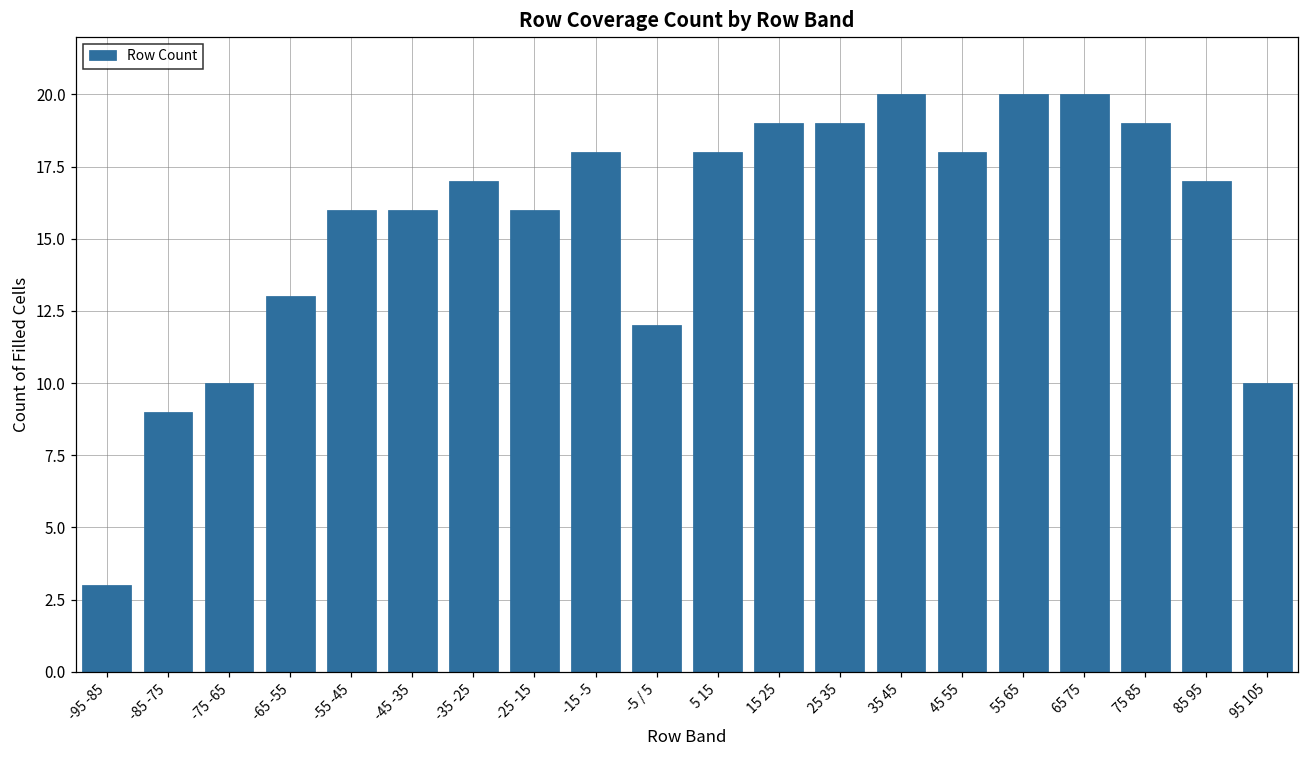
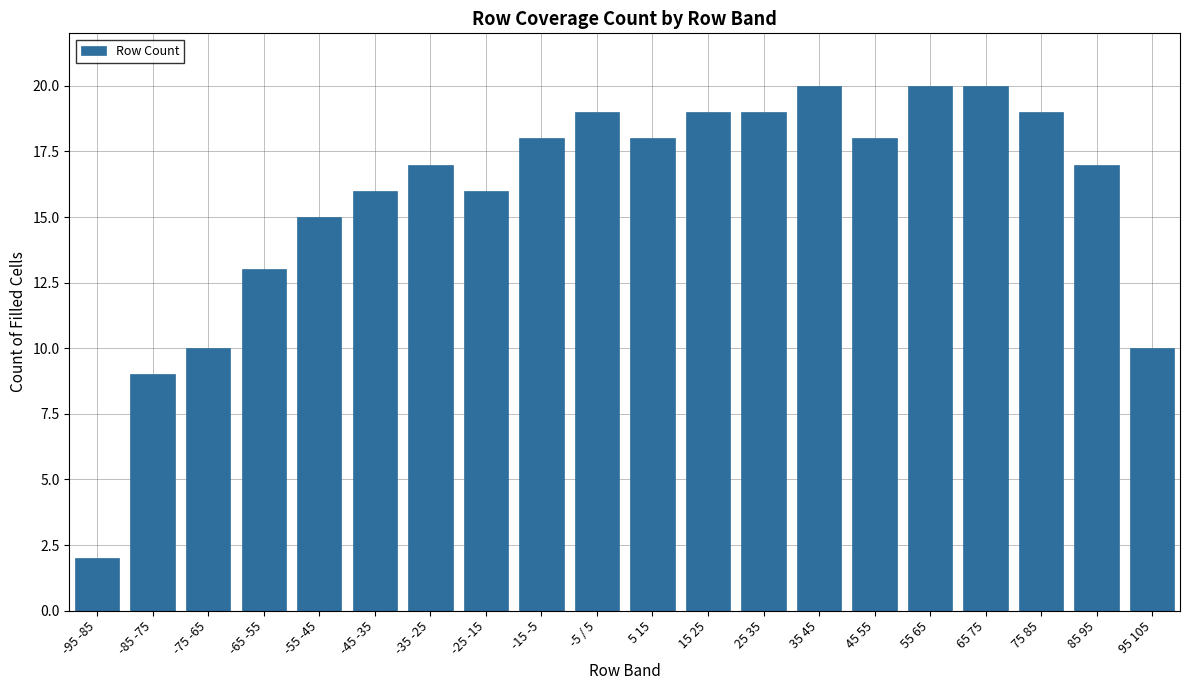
  {
-   "-95 -85": 3,
+   "-95 -85": 2,
    "-85 -75": 9,
    "-75 -65": 10,
    "-65 -55": 13,
-   "-55 -45": 16,
+   "-55 -45": 15,
    "-45 -35": 16,
    "-35 -25": 17,
    "-25 -15": 16,
    "-15 -5": 18,
-   "-5 / 5": 12,
+   "-5 / 5": 19,
    "5 15": 18,
    "15 25": 19,
    "25 35": 19,
    "35 45": 20,
    "45 55": 18,
    "55 65": 20,
    "65 75": 20,
    "75 85": 19,
    "85 95": 17,
    "95 105": 10
  }
